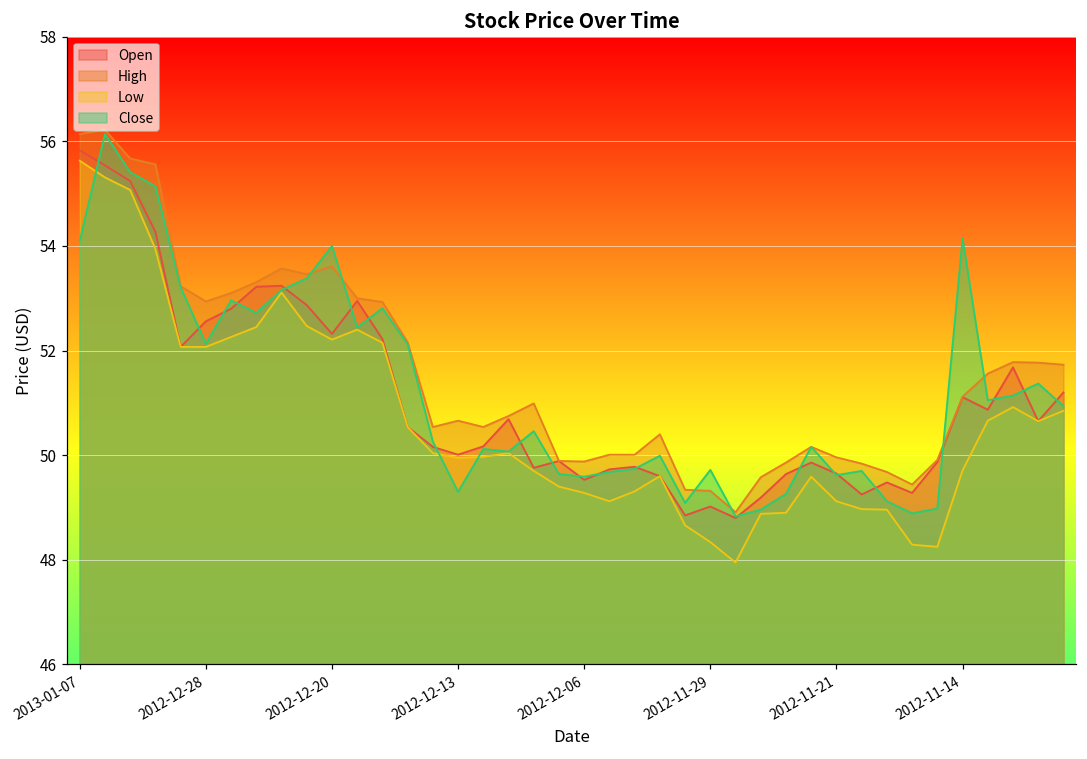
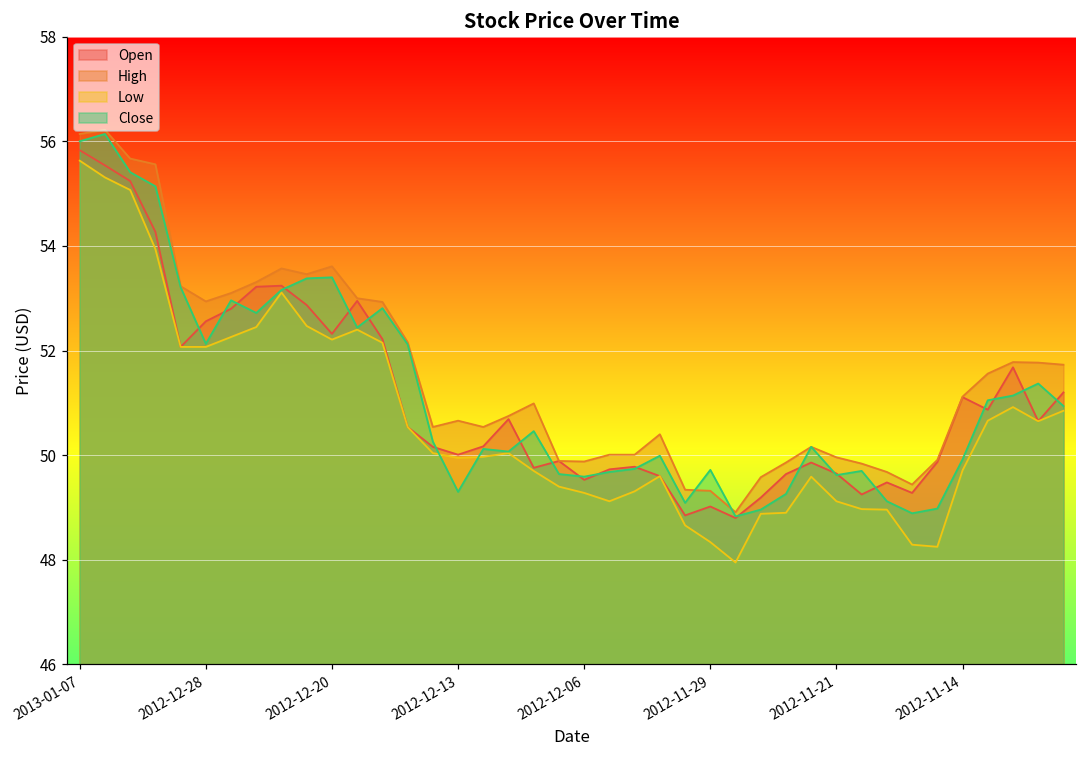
  {
    "Close": {
-     "2013-01-07": 54.1,
+     "2013-01-07": 56.0,
      "2012-12-28": 52.1,
-     "2012-12-20": 54.0,
+     "2012-12-20": 53.4,
      "2012-12-13": 49.3,
      "2012-12-06": 49.6,
      "2012-11-29": 49.7,
-     "2012-11-14": 54.2
+     "2012-11-14": 49.9
    }
  }
